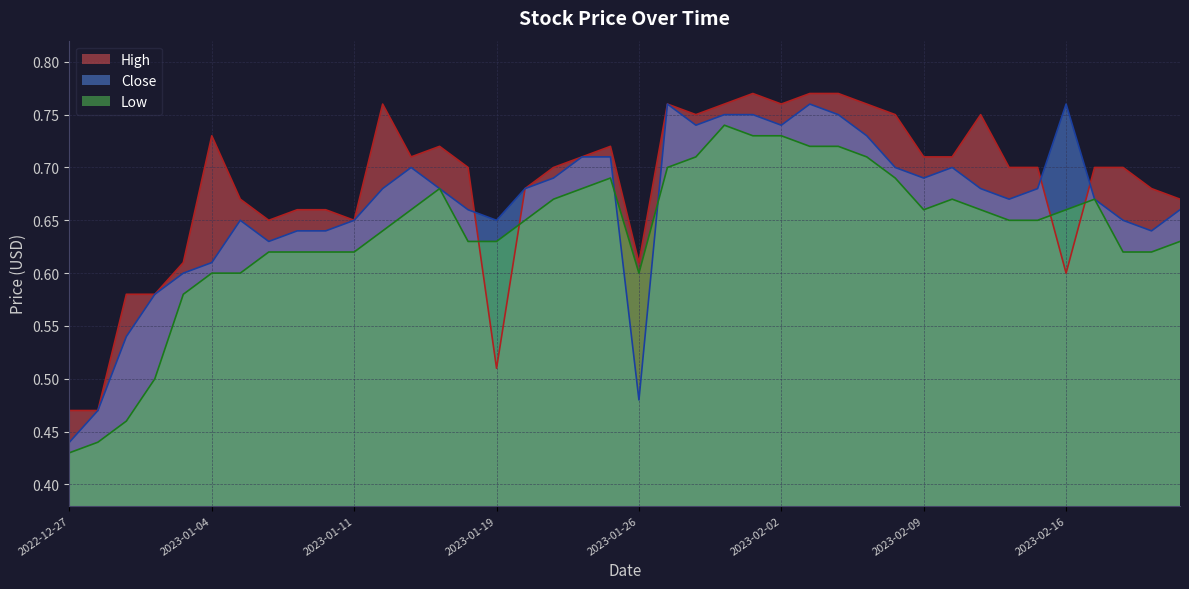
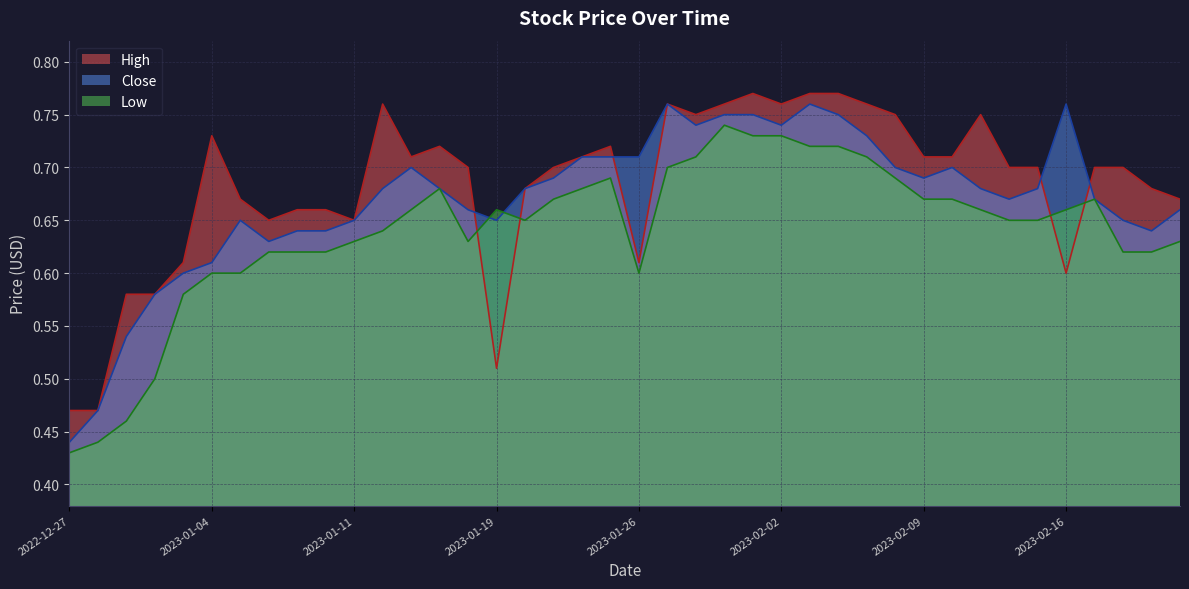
  {
    "High": {
      "2022-12-27": 0.47,
      "2023-01-04": 0.73,
      "2023-01-19": 0.51,
      "2023-01-26": 0.61,
      "2023-02-02": 0.76,
      "2023-02-09": 0.71,
      "2023-02-16": 0.60
    },
    "Close": {
      "2022-12-27": 0.44,
      "2023-01-04": 0.61,
      "2023-01-19": 0.65,
-     "2023-01-26": 0.48,
+     "2023-01-26": 0.71,
      "2023-02-02": 0.74,
      "2023-02-09": 0.69,
      "2023-02-16": 0.76
    },
    "Low": {
      "2022-12-27": 0.43,
      "2023-01-04": 0.60,
-     "2023-01-11": 0.62,
-     "2023-01-19": 0.63,
+     "2023-01-11": 0.63,
+     "2023-01-19": 0.66,
      "2023-01-26": 0.60,
      "2023-02-02": 0.73,
-     "2023-02-09": 0.66,
+     "2023-02-09": 0.67,
      "2023-02-16": 0.66
    }
  }
